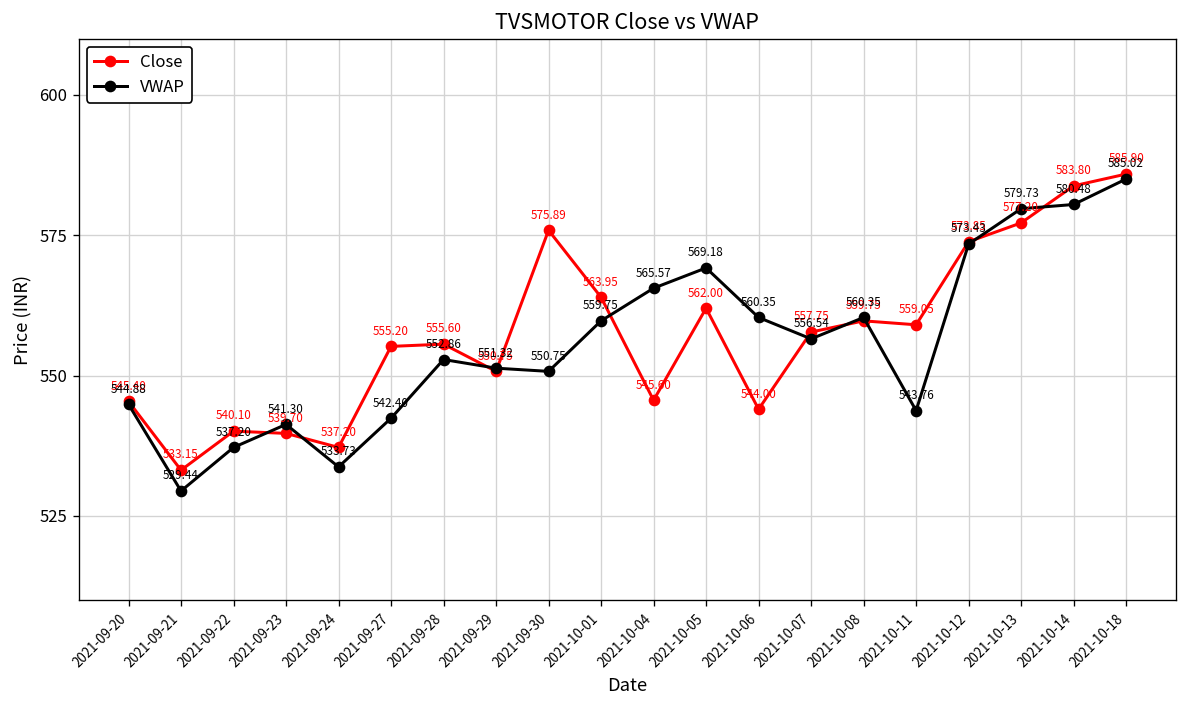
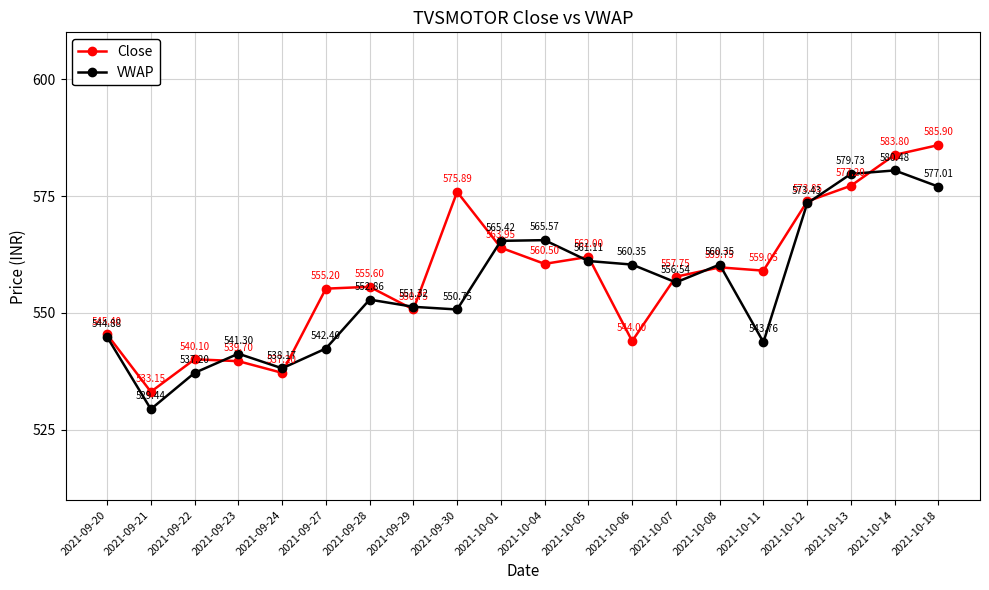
  {
    "Close": {
      "2021-09-21": 533.15,
      "2021-09-22": 540.10,
      "2021-09-24": 537.20,
      "2021-09-27": 555.20,
      "2021-09-28": 555.60,
      "2021-09-30": 575.89,
      "2021-10-01": 563.95,
-     "2021-10-04": 545.60,
+     "2021-10-04": 560.50,
      "2021-10-05": 562.00,
      "2021-10-06": 544.00,
      "2021-10-11": 559.05,
      "2021-10-14": 583.80
    },
    "VWAP": {
-     "2021-09-24": 533.73,
+     "2021-09-24": 538.17,
      "2021-09-27": 542.40,
      "2021-09-30": 550.75,
-     "2021-10-01": 559.75,
+     "2021-10-01": 565.42,
      "2021-10-04": 565.57,
-     "2021-10-05": 569.18,
+     "2021-10-05": 561.11,
      "2021-10-06": 560.35,
      "2021-10-11": 543.76,
      "2021-10-13": 579.73,
-     "2021-10-18": 585.02
+     "2021-10-18": 577.01
    }
  }
